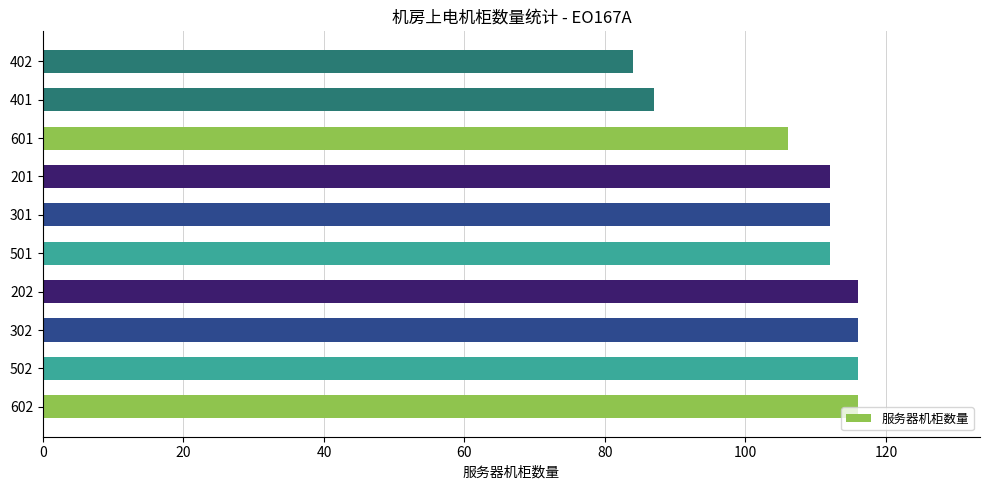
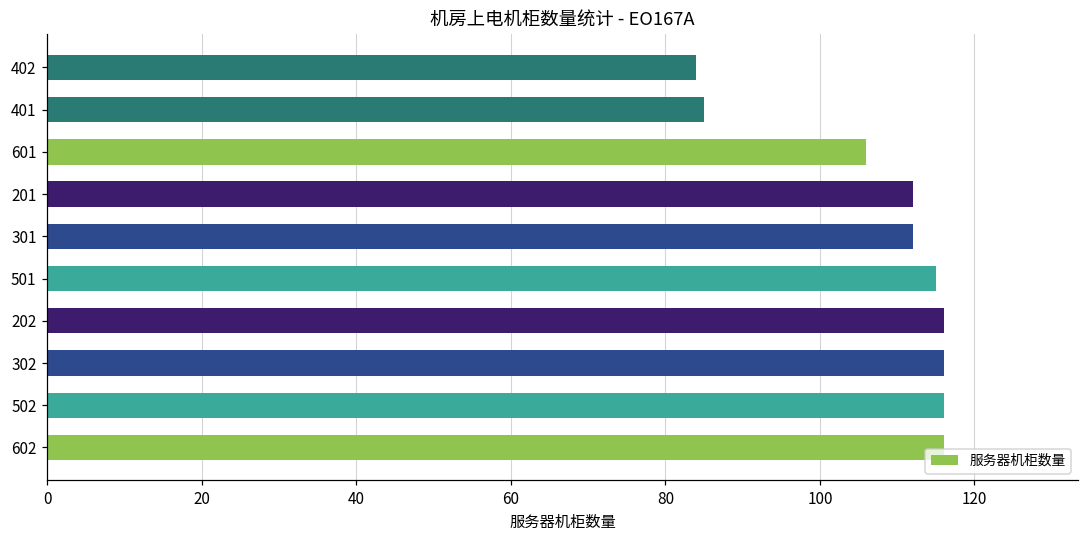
  {
    "402": 84,
-   "401": 87,
+   "401": 85,
    "601": 106,
    "201": 112,
    "301": 112,
-   "501": 112,
+   "501": 115,
    "202": 116,
    "302": 116,
    "502": 116,
    "602": 116
  }
